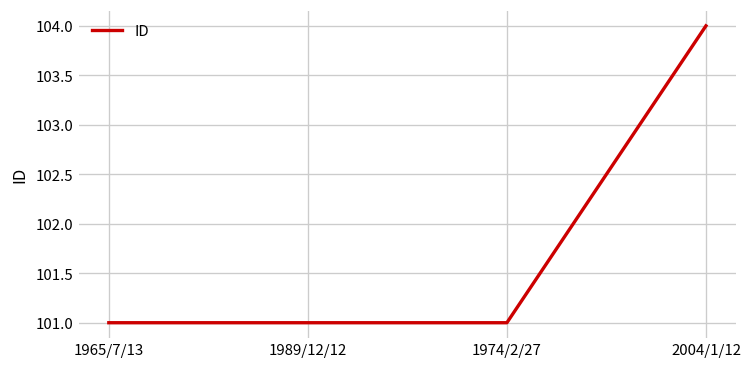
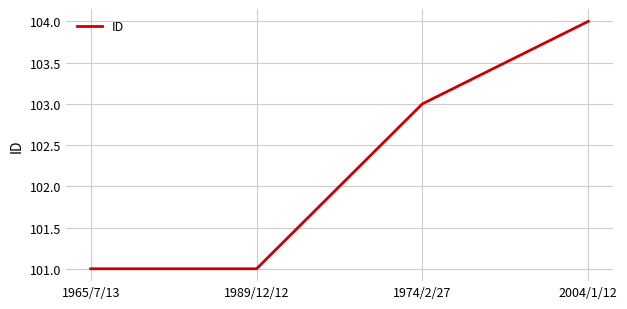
  {
    "1965/7/13": 101,
    "1989/12/12": 101,
-   "1974/2/27": 101,
+   "1974/2/27": 103,
    "2004/1/12": 104
  }
